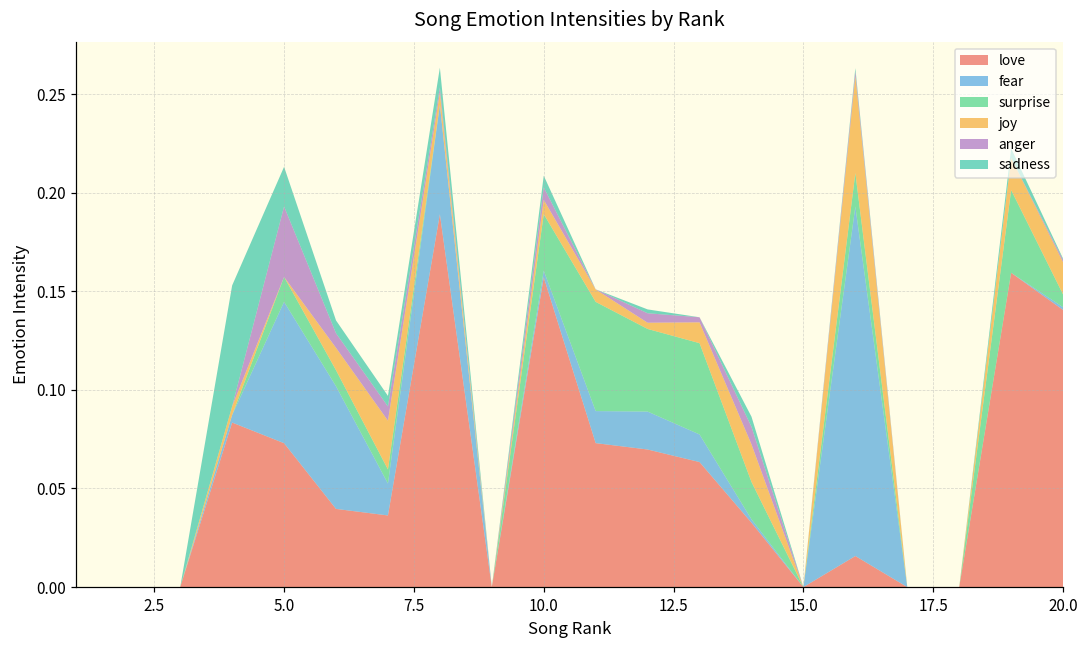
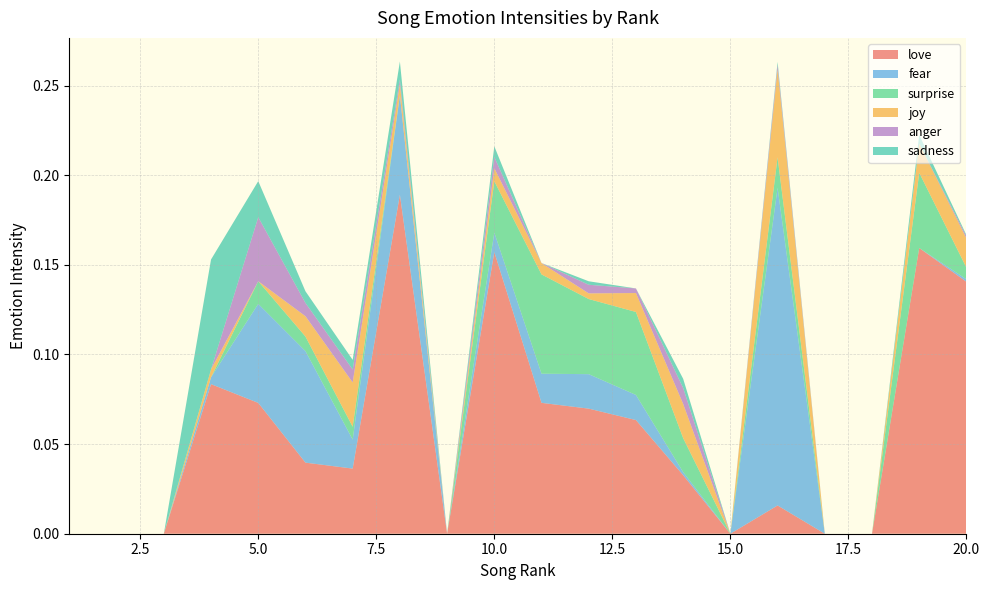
  {
    "love": {
      "5.0": 0.073,
      "10.0": 0.157
    },
    "fear": {
-     "5.0": 0.072,
-     "10.0": 0.003
+     "5.0": 0.055,
+     "10.0": 0.011
    },
    "joy": {
      "10.0": 0.007
    },
    "anger": {
      "5.0": 0.036,
      "10.0": 0.006
    }
  }
